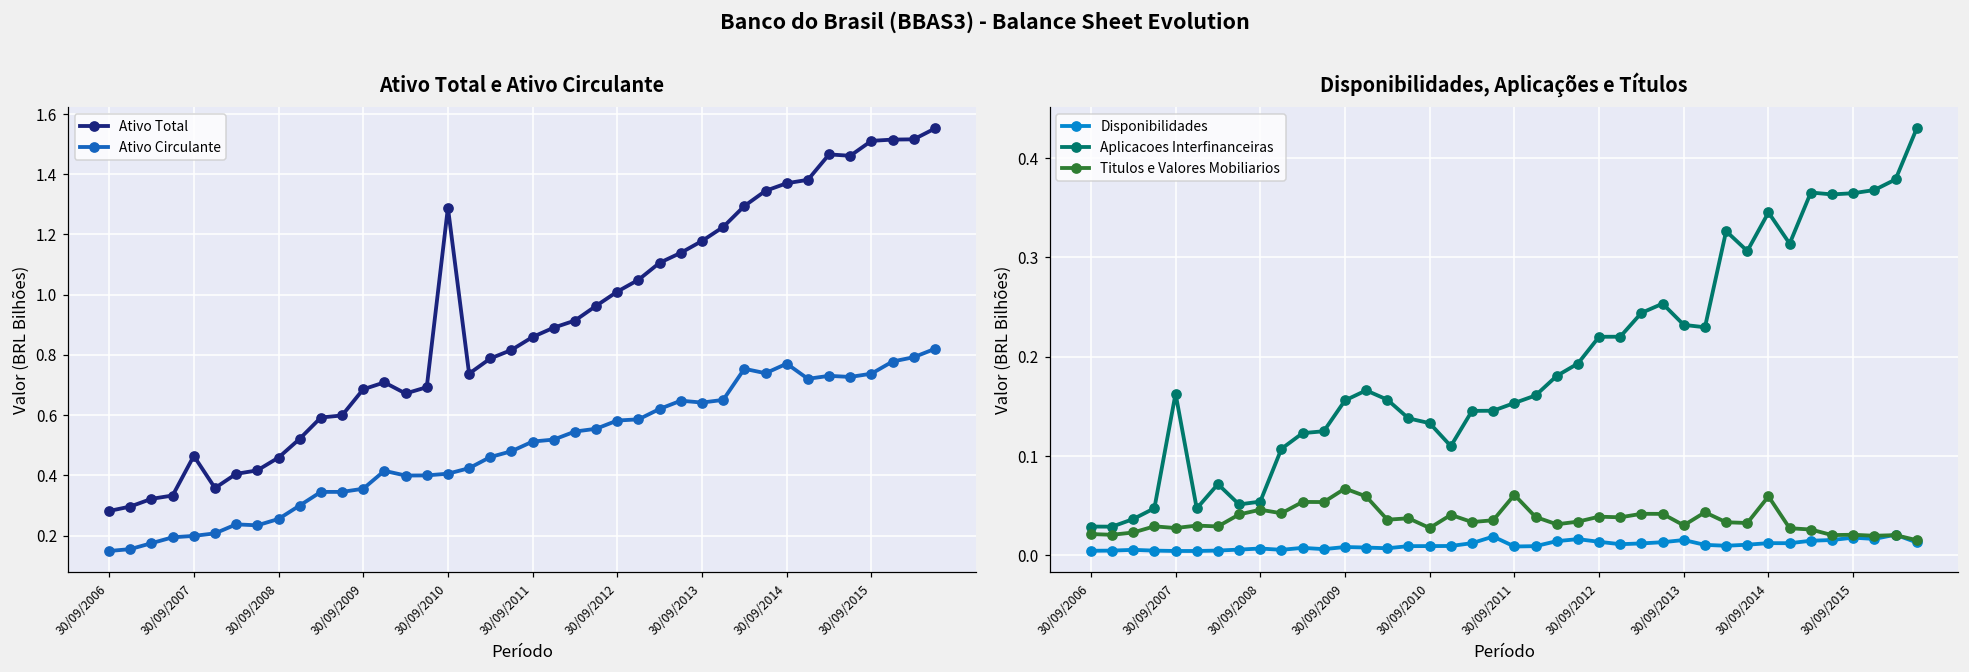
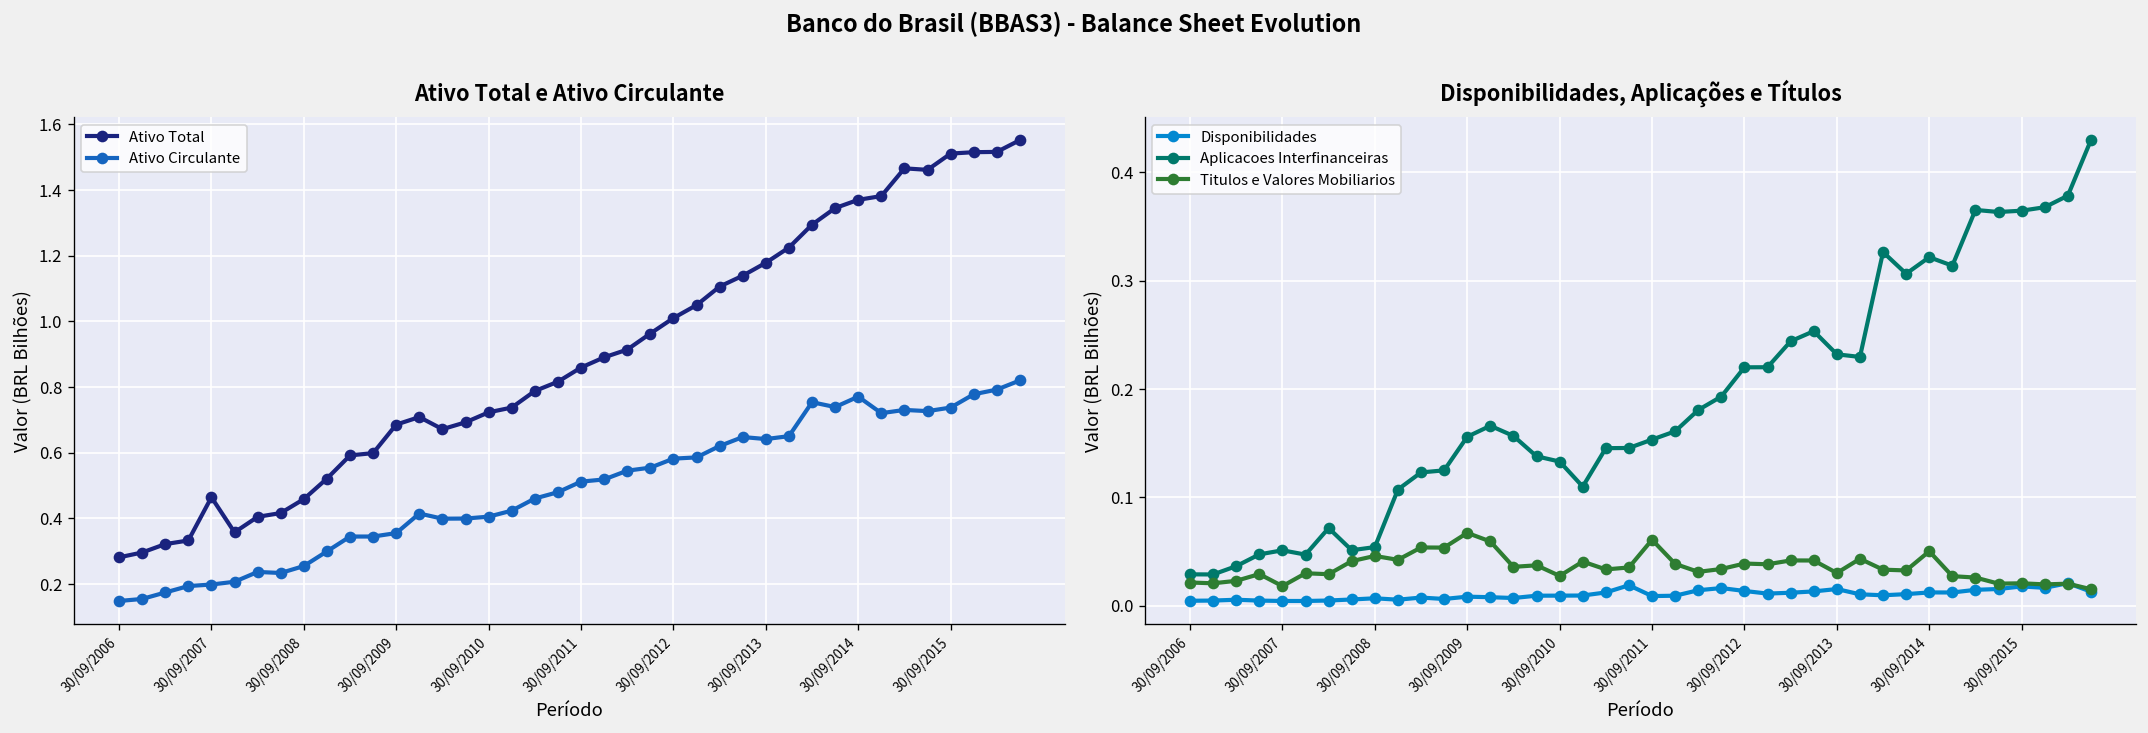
  {
    "Ativo Total e Ativo Circulante": {
      "Ativo Total": {
        "30/09/2006": 0.28,
        "30/09/2007": 0.46,
        "30/09/2008": 0.46,
        "30/09/2009": 0.69,
-       "30/09/2010": 1.29,
+       "30/09/2010": 0.72,
        "30/09/2011": 0.86,
        "30/09/2012": 1.01,
        "30/09/2013": 1.18,
        "30/09/2014": 1.37,
        "30/09/2015": 1.51
      },
      "Ativo Circulante": {
        "30/09/2006": 0.15,
        "30/09/2007": 0.20,
        "30/09/2008": 0.26,
        "30/09/2009": 0.36,
        "30/09/2010": 0.41,
        "30/09/2011": 0.51,
        "30/09/2012": 0.58,
        "30/09/2013": 0.64,
        "30/09/2014": 0.77,
        "30/09/2015": 0.74
      }
    },
    "Disponibilidades, Aplicações e Títulos": {
      "Disponibilidades": {
        "30/09/2006": 0.00,
        "30/09/2007": 0.00,
        "30/09/2008": 0.01,
        "30/09/2009": 0.01,
        "30/09/2010": 0.01,
        "30/09/2011": 0.01,
        "30/09/2012": 0.01,
        "30/09/2013": 0.02,
        "30/09/2014": 0.01,
        "30/09/2015": 0.02
      },
      "Aplicacoes Interfinanceiras": {
        "30/09/2006": 0.03,
-       "30/09/2007": 0.16,
+       "30/09/2007": 0.05,
        "30/09/2008": 0.05,
        "30/09/2009": 0.16,
        "30/09/2010": 0.13,
        "30/09/2011": 0.15,
        "30/09/2012": 0.22,
        "30/09/2013": 0.23,
-       "30/09/2014": 0.35,
+       "30/09/2014": 0.32,
        "30/09/2015": 0.36
      },
      "Titulos e Valores Mobiliarios": {
        "30/09/2006": 0.02,
-       "30/09/2007": 0.03,
+       "30/09/2007": 0.02,
        "30/09/2008": 0.05,
        "30/09/2009": 0.07,
        "30/09/2010": 0.03,
        "30/09/2011": 0.06,
        "30/09/2012": 0.04,
        "30/09/2013": 0.03,
-       "30/09/2014": 0.06,
+       "30/09/2014": 0.05,
        "30/09/2015": 0.02
      }
    }
  }
